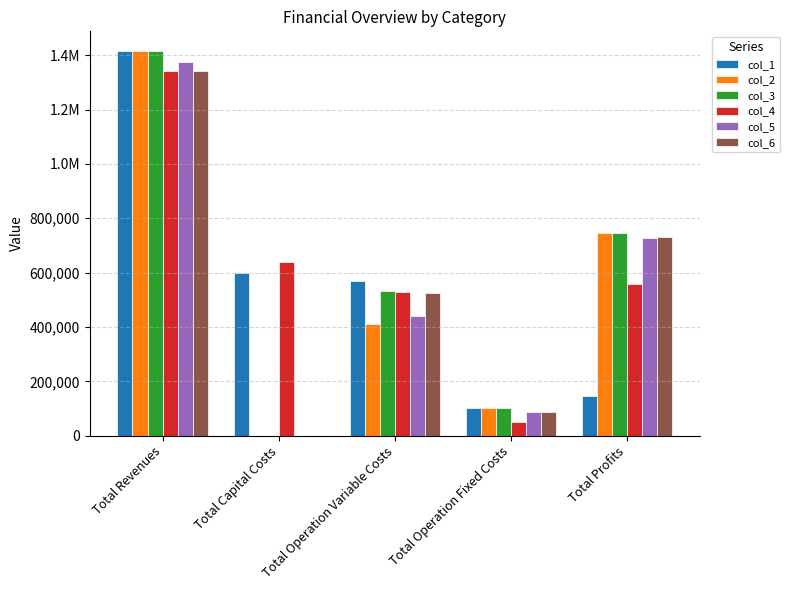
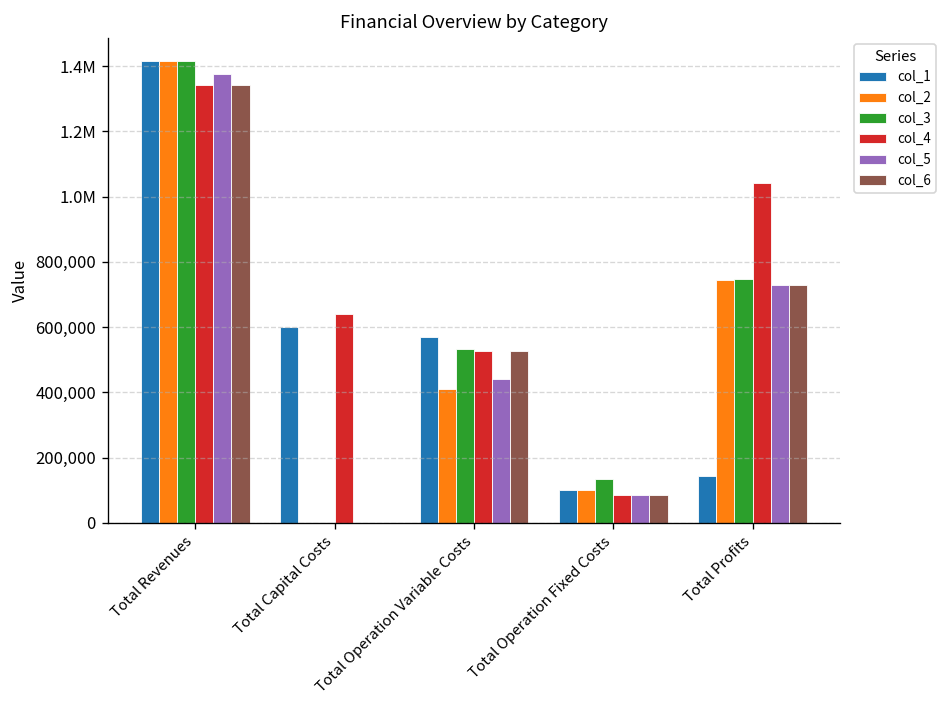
  {
    "col_1": {
      "Total Revenues": "1,420,000",
      "Total Capital Costs": "600,000",
      "Total Operation Variable Costs": "570,000",
      "Total Operation Fixed Costs": "100,000",
      "Total Profits": "140,000"
    },
    "col_2": {
      "Total Revenues": "1,420,000",
      "Total Capital Costs": "0",
      "Total Operation Variable Costs": "410,000",
      "Total Operation Fixed Costs": "100,000",
      "Total Profits": "750,000"
    },
    "col_3": {
      "Total Revenues": "1,420,000",
      "Total Capital Costs": "0",
      "Total Operation Variable Costs": "530,000",
-     "Total Operation Fixed Costs": "100,000",
+     "Total Operation Fixed Costs": "140,000",
      "Total Profits": "750,000"
    },
    "col_4": {
      "Total Revenues": "1,340,000",
      "Total Capital Costs": "640,000",
      "Total Operation Variable Costs": "530,000",
-     "Total Operation Fixed Costs": "50,000",
-     "Total Profits": "560,000"
+     "Total Operation Fixed Costs": "90,000",
+     "Total Profits": "1,040,000"
    },
    "col_5": {
      "Total Revenues": "1,380,000",
      "Total Capital Costs": "0",
      "Total Operation Variable Costs": "440,000",
      "Total Operation Fixed Costs": "90,000",
      "Total Profits": "730,000"
    },
    "col_6": {
      "Total Revenues": "1,340,000",
      "Total Capital Costs": "0",
      "Total Operation Variable Costs": "530,000",
      "Total Operation Fixed Costs": "90,000",
      "Total Profits": "730,000"
    }
  }
